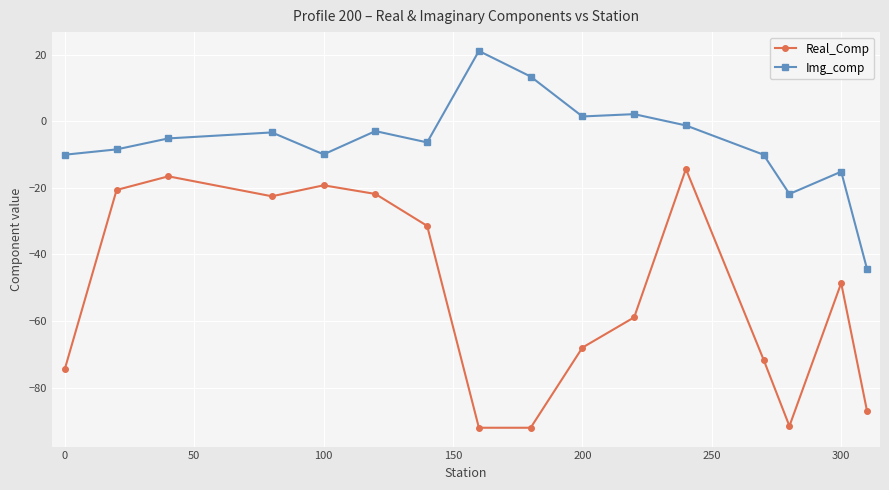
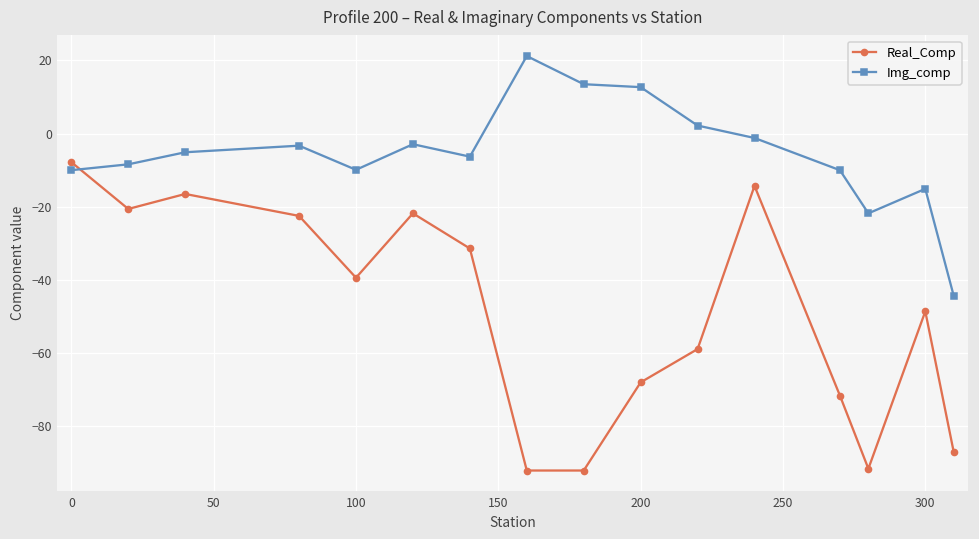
  {
    "Real_Comp": {
-     "0": -74,
-     "100": -19,
+     "0": -8,
+     "100": -39,
      "200": -68,
      "300": -49
    },
    "Img_comp": {
      "0": -10,
      "100": -10,
-     "200": 2,
+     "200": 13,
      "300": -15
    }
  }
